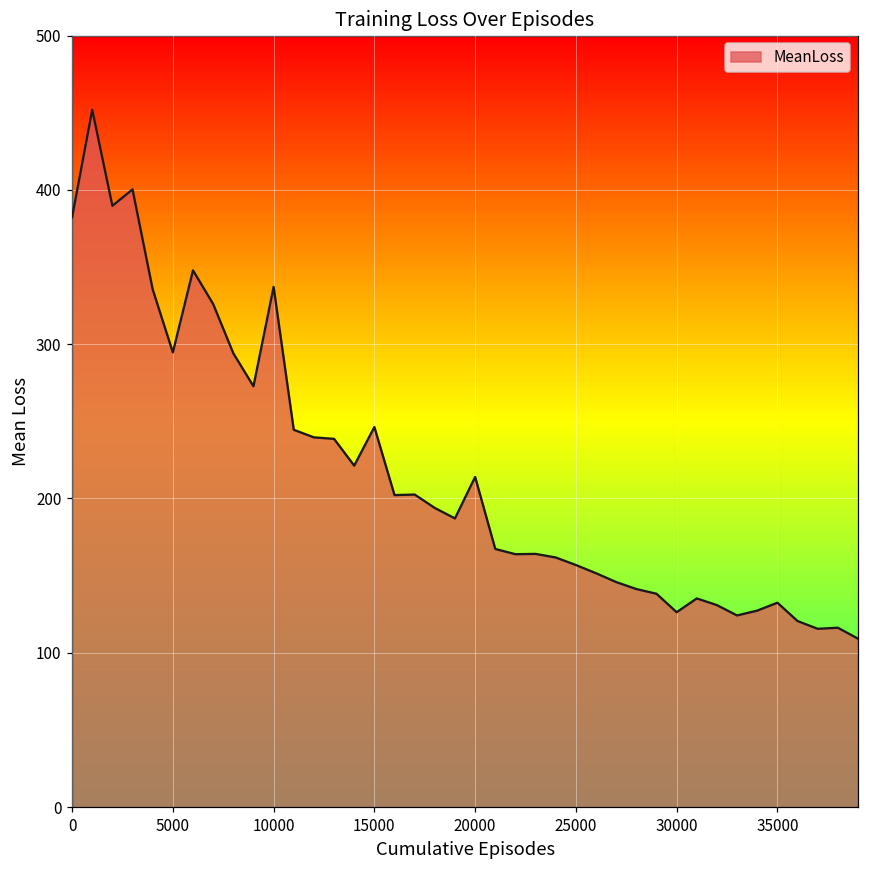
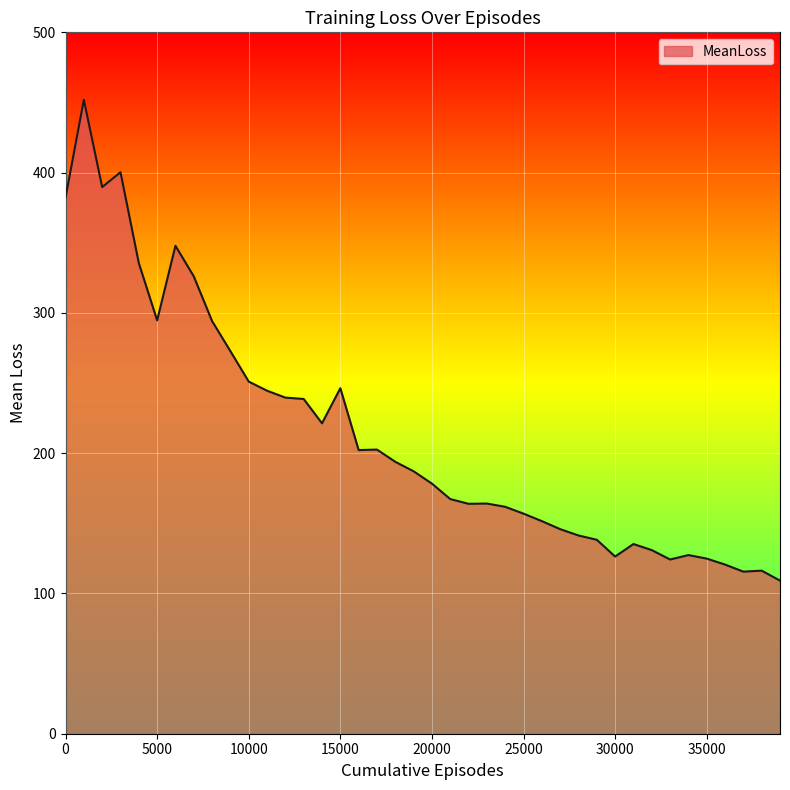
  {
    "0": 382,
    "5000": 295,
-   "10000": 337,
+   "10000": 251,
    "15000": 246,
-   "20000": 214,
+   "20000": 178,
    "25000": 157,
    "30000": 126,
-   "35000": 132
+   "35000": 125
  }
